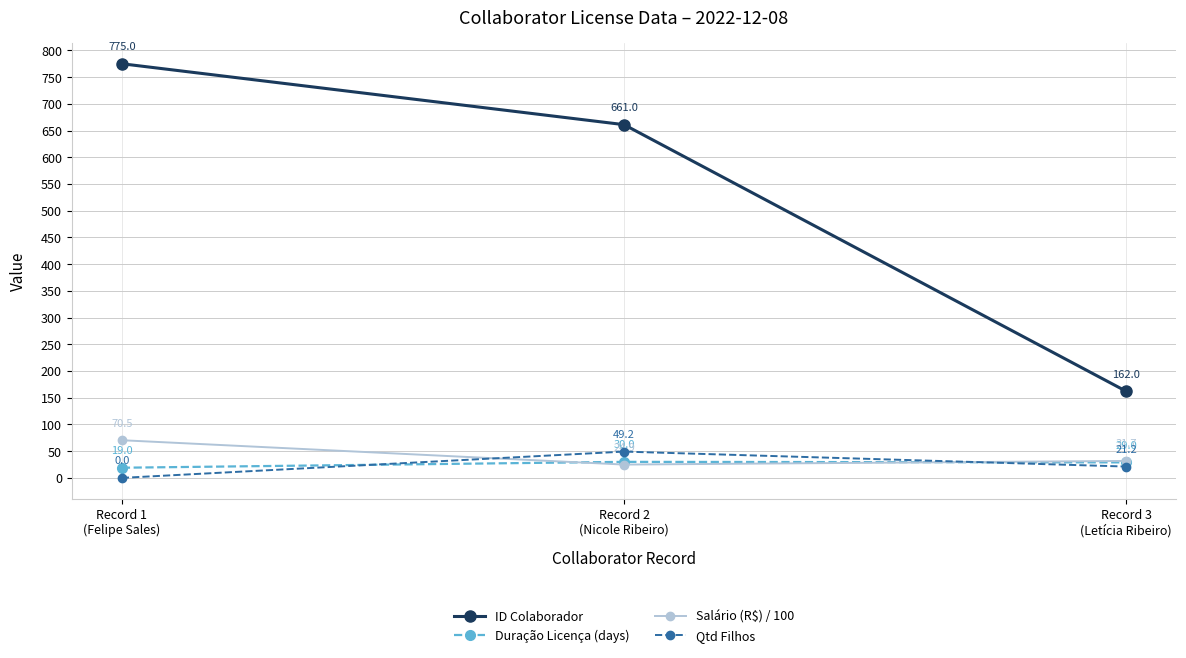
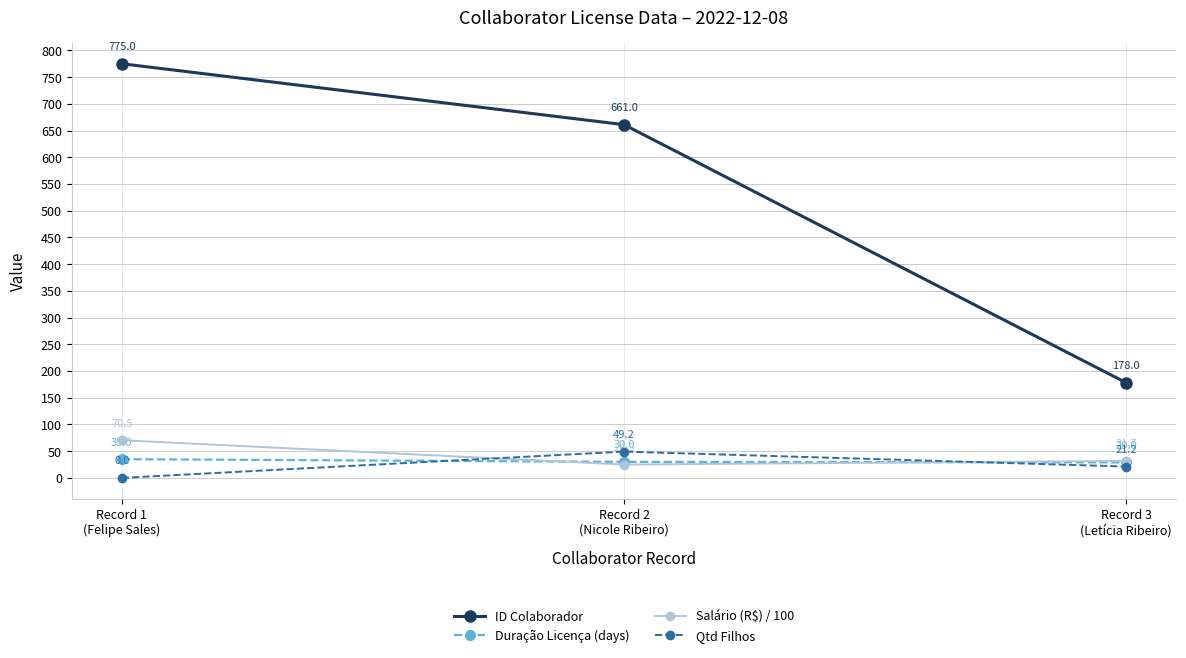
  {
    "ID Colaborador": {
      "Record 1 (Felipe Sales)": 775.0,
      "Record 2 (Nicole Ribeiro)": 661.0,
-     "Record 3 (Letícia Ribeiro)": 162.0
+     "Record 3 (Letícia Ribeiro)": 178.0
    },
    "Duração Licença (days)": {
-     "Record 1 (Felipe Sales)": 19.0
+     "Record 1 (Felipe Sales)": 35.0
    },
    "Salário (R$) / 100": {
      "Record 1 (Felipe Sales)": 70.5
    },
    "Qtd Filhos": {
      "Record 2 (Nicole Ribeiro)": 49.2
    }
  }
